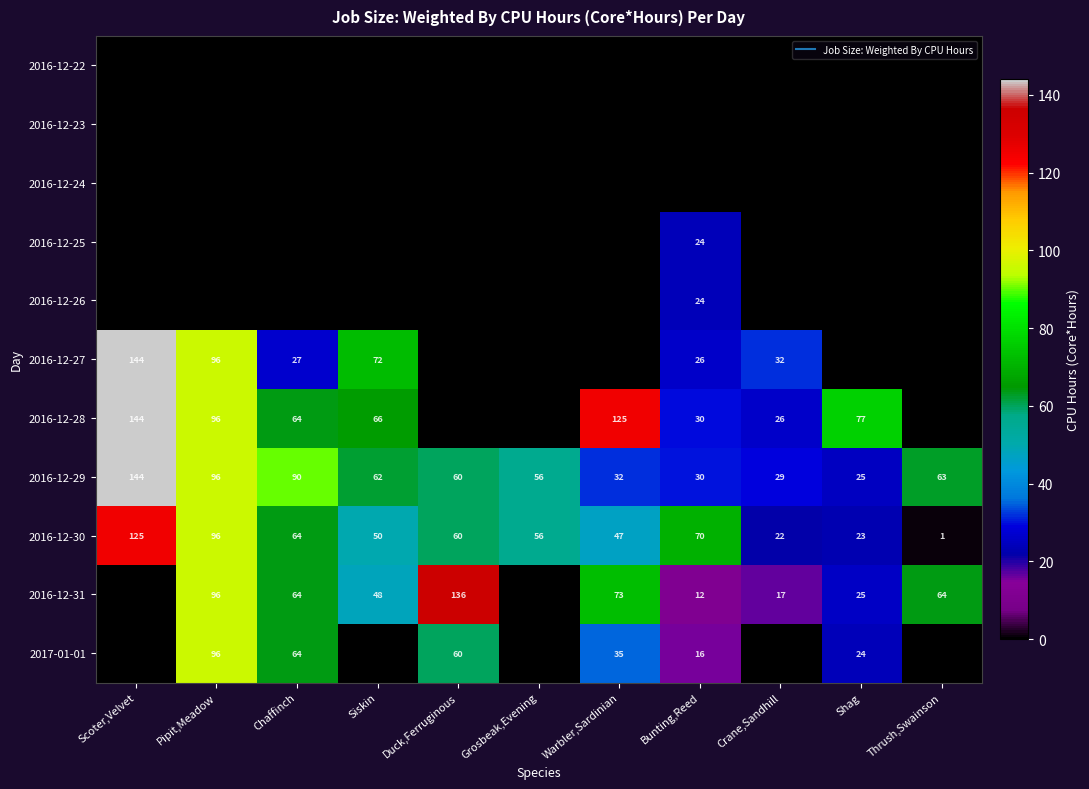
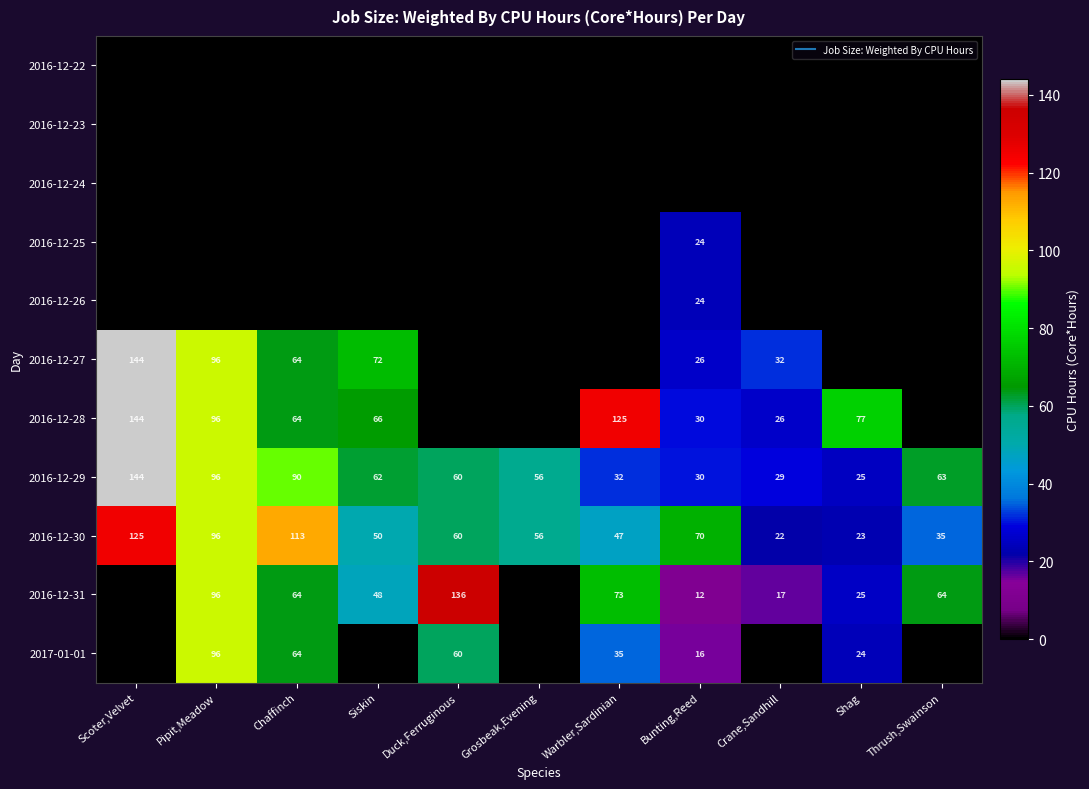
  {
    "2016-12-25": {
      "Bunting,Reed": 24
    },
    "2016-12-26": {
      "Bunting,Reed": 24
    },
    "2016-12-27": {
      "Scoter,Velvet": 144,
      "Pipit,Meadow": 96,
-     "Chaffinch": 27,
+     "Chaffinch": 64,
      "Siskin": 72,
      "Bunting,Reed": 26,
      "Crane,Sandhill": 32
    },
    "2016-12-28": {
      "Scoter,Velvet": 144,
      "Pipit,Meadow": 96,
      "Chaffinch": 64,
      "Siskin": 66,
      "Warbler,Sardinian": 125,
      "Bunting,Reed": 30,
      "Crane,Sandhill": 26,
      "Shag": 77
    },
    "2016-12-29": {
      "Scoter,Velvet": 144,
      "Pipit,Meadow": 96,
      "Chaffinch": 90,
      "Siskin": 62,
      "Duck,Ferruginous": 60,
      "Grosbeak,Evening": 56,
      "Warbler,Sardinian": 32,
      "Bunting,Reed": 30,
      "Crane,Sandhill": 29,
      "Shag": 25,
      "Thrush,Swainson": 63
    },
    "2016-12-30": {
      "Scoter,Velvet": 125,
      "Pipit,Meadow": 96,
-     "Chaffinch": 64,
+     "Chaffinch": 113,
      "Siskin": 50,
      "Duck,Ferruginous": 60,
      "Grosbeak,Evening": 56,
      "Warbler,Sardinian": 47,
      "Bunting,Reed": 70,
      "Crane,Sandhill": 22,
      "Shag": 23,
-     "Thrush,Swainson": 1
+     "Thrush,Swainson": 35
    },
    "2016-12-31": {
      "Pipit,Meadow": 96,
      "Chaffinch": 64,
      "Siskin": 48,
      "Duck,Ferruginous": 136,
      "Warbler,Sardinian": 73,
      "Bunting,Reed": 12,
      "Crane,Sandhill": 17,
      "Shag": 25,
      "Thrush,Swainson": 64
    },
    "2017-01-01": {
      "Pipit,Meadow": 96,
      "Chaffinch": 64,
      "Duck,Ferruginous": 60,
      "Warbler,Sardinian": 35,
      "Bunting,Reed": 16,
      "Shag": 24
    }
  }
